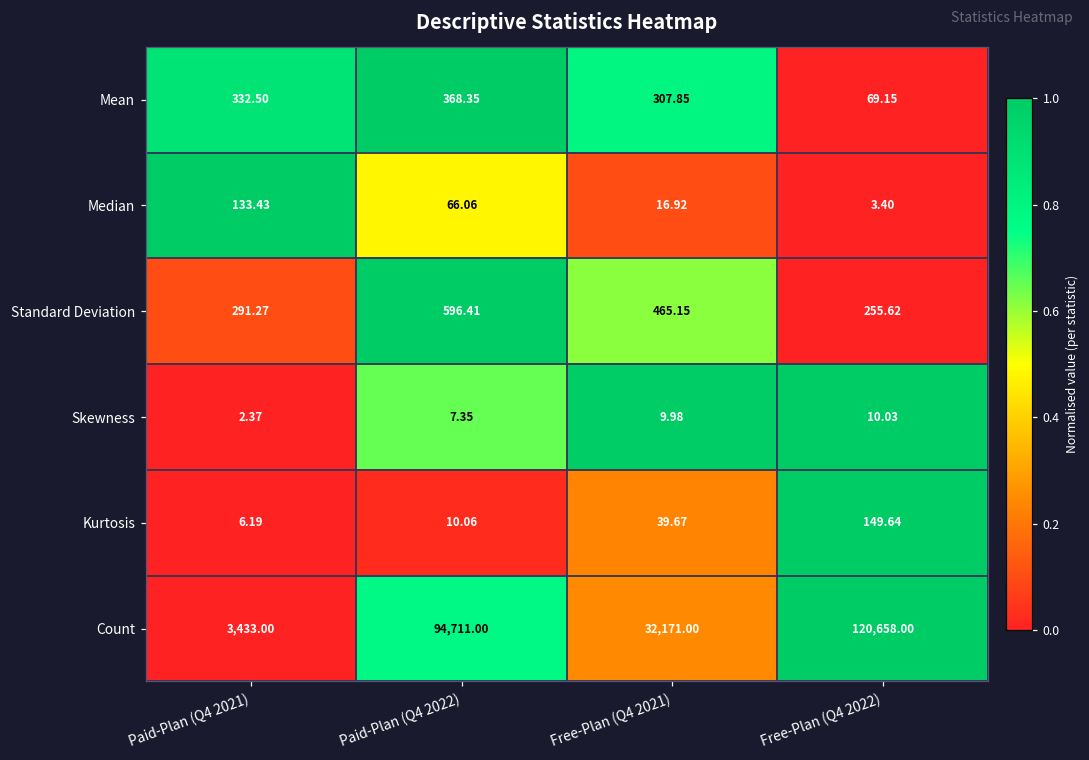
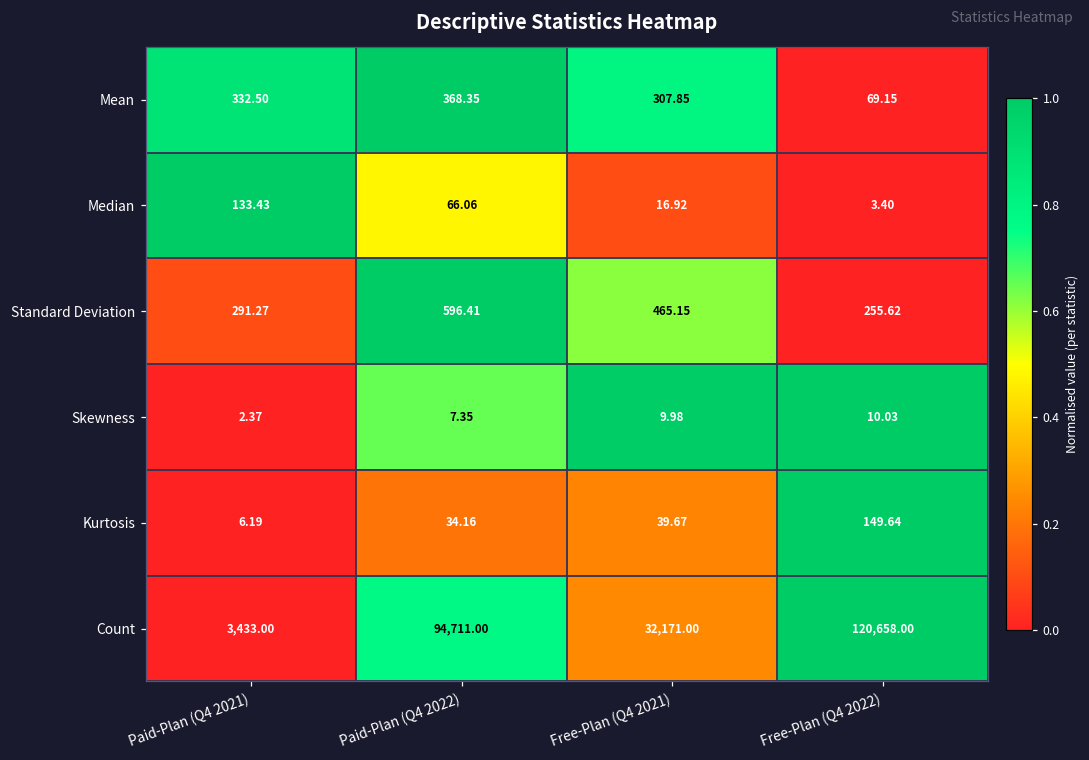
  {
    "Mean": {
      "Paid-Plan (Q4 2021)": "332.50",
      "Paid-Plan (Q4 2022)": "368.35",
      "Free-Plan (Q4 2021)": "307.85",
      "Free-Plan (Q4 2022)": "69.15"
    },
    "Median": {
      "Paid-Plan (Q4 2021)": "133.43",
      "Paid-Plan (Q4 2022)": "66.06",
      "Free-Plan (Q4 2021)": "16.92",
      "Free-Plan (Q4 2022)": "3.40"
    },
    "Standard Deviation": {
      "Paid-Plan (Q4 2021)": "291.27",
      "Paid-Plan (Q4 2022)": "596.41",
      "Free-Plan (Q4 2021)": "465.15",
      "Free-Plan (Q4 2022)": "255.62"
    },
    "Skewness": {
      "Paid-Plan (Q4 2021)": "2.37",
      "Paid-Plan (Q4 2022)": "7.35",
      "Free-Plan (Q4 2021)": "9.98",
      "Free-Plan (Q4 2022)": "10.03"
    },
    "Kurtosis": {
      "Paid-Plan (Q4 2021)": "6.19",
-     "Paid-Plan (Q4 2022)": "10.06",
+     "Paid-Plan (Q4 2022)": "34.16",
      "Free-Plan (Q4 2021)": "39.67",
      "Free-Plan (Q4 2022)": "149.64"
    },
    "Count": {
      "Paid-Plan (Q4 2021)": "3,433.00",
      "Paid-Plan (Q4 2022)": "94,711.00",
      "Free-Plan (Q4 2021)": "32,171.00",
      "Free-Plan (Q4 2022)": "120,658.00"
    }
  }
